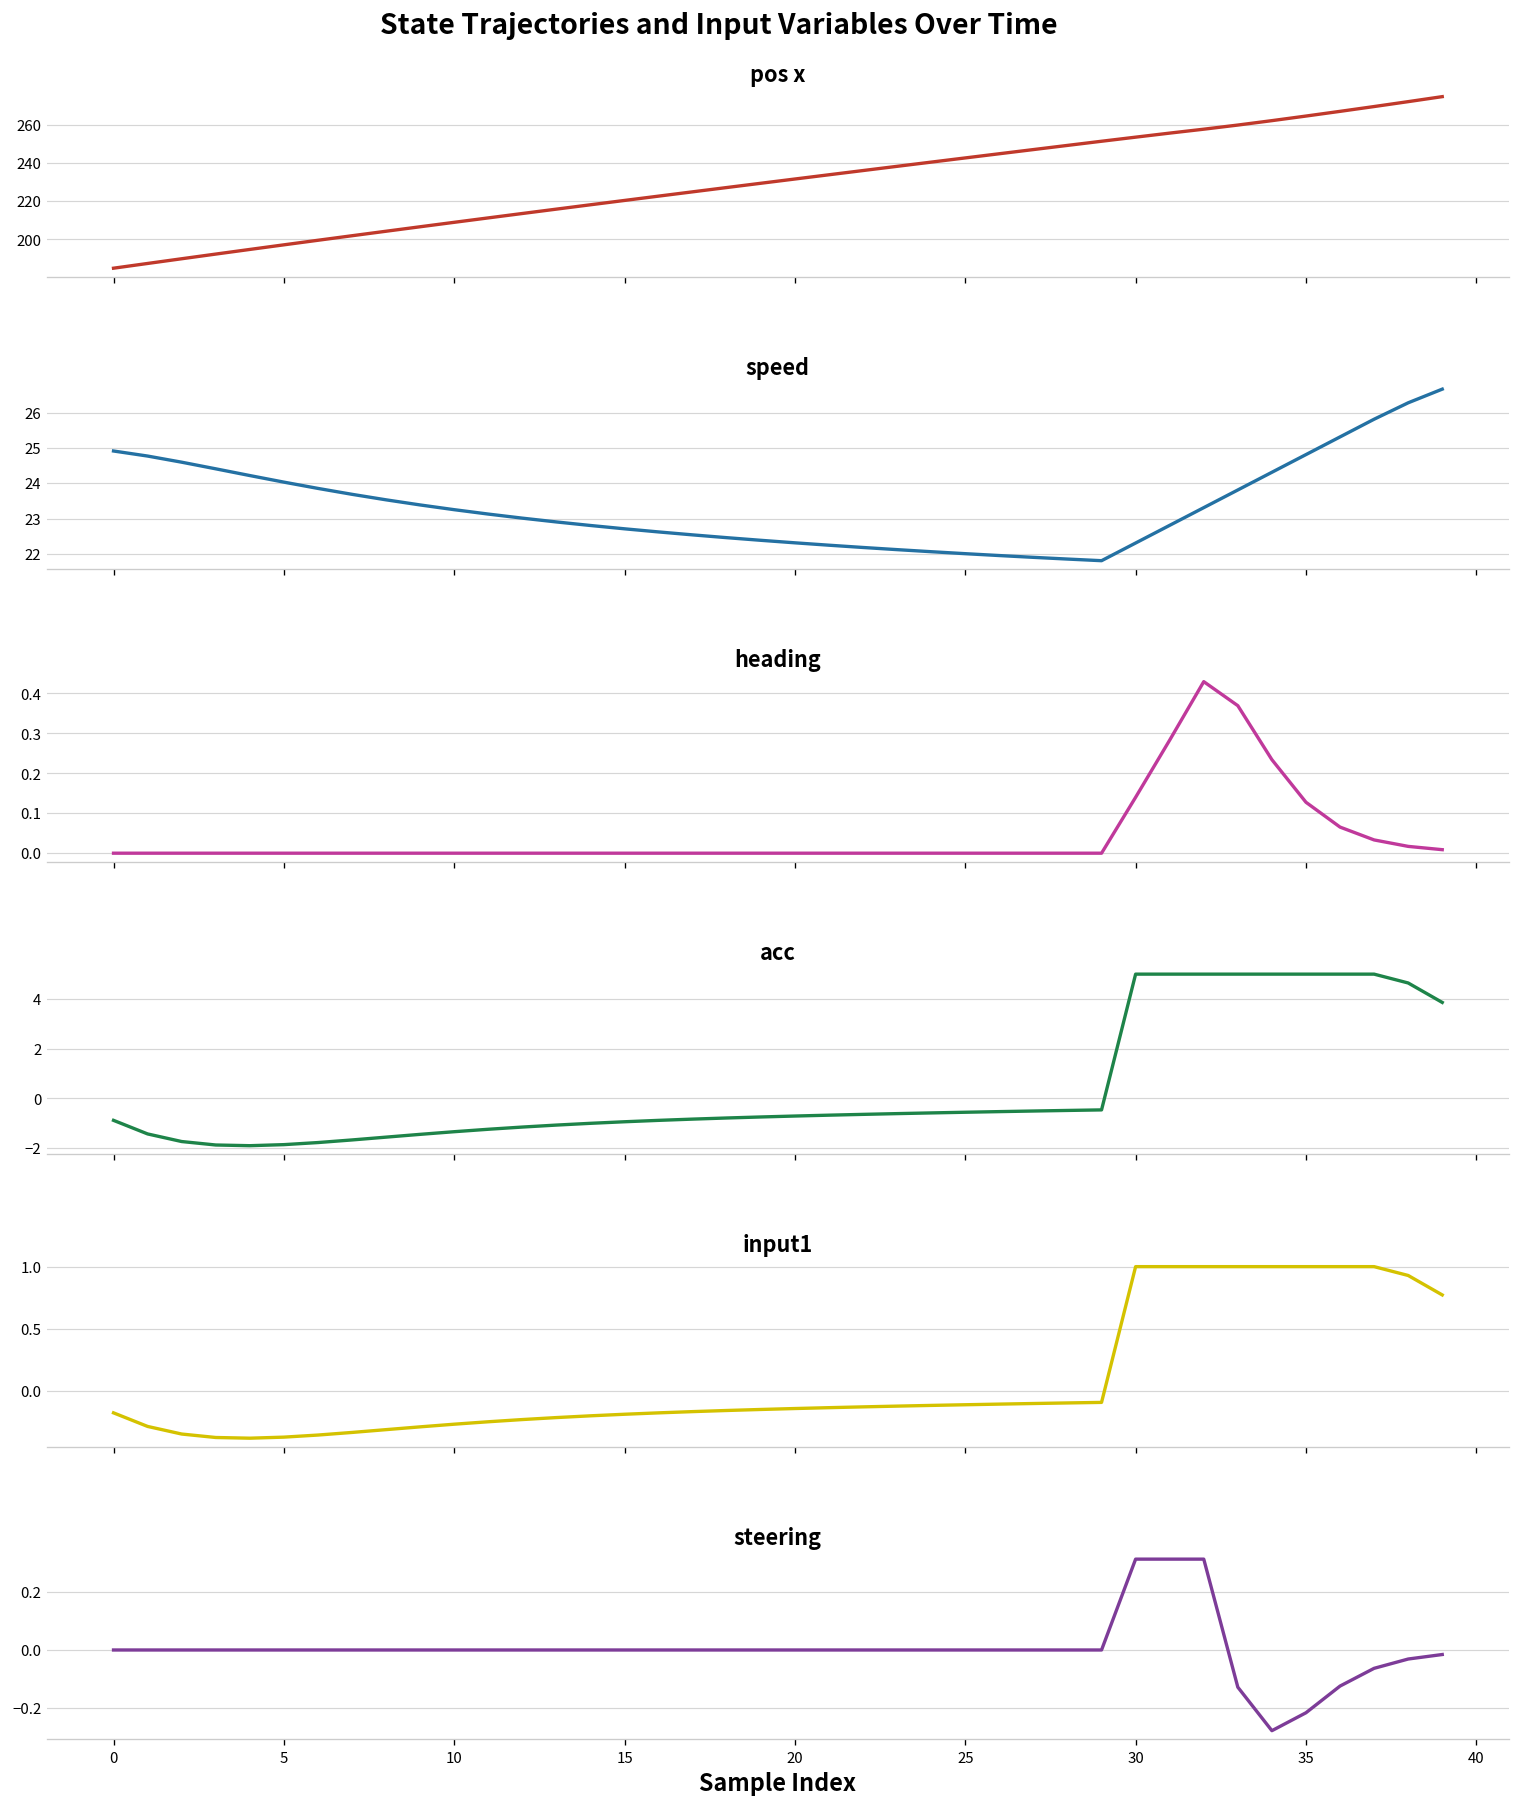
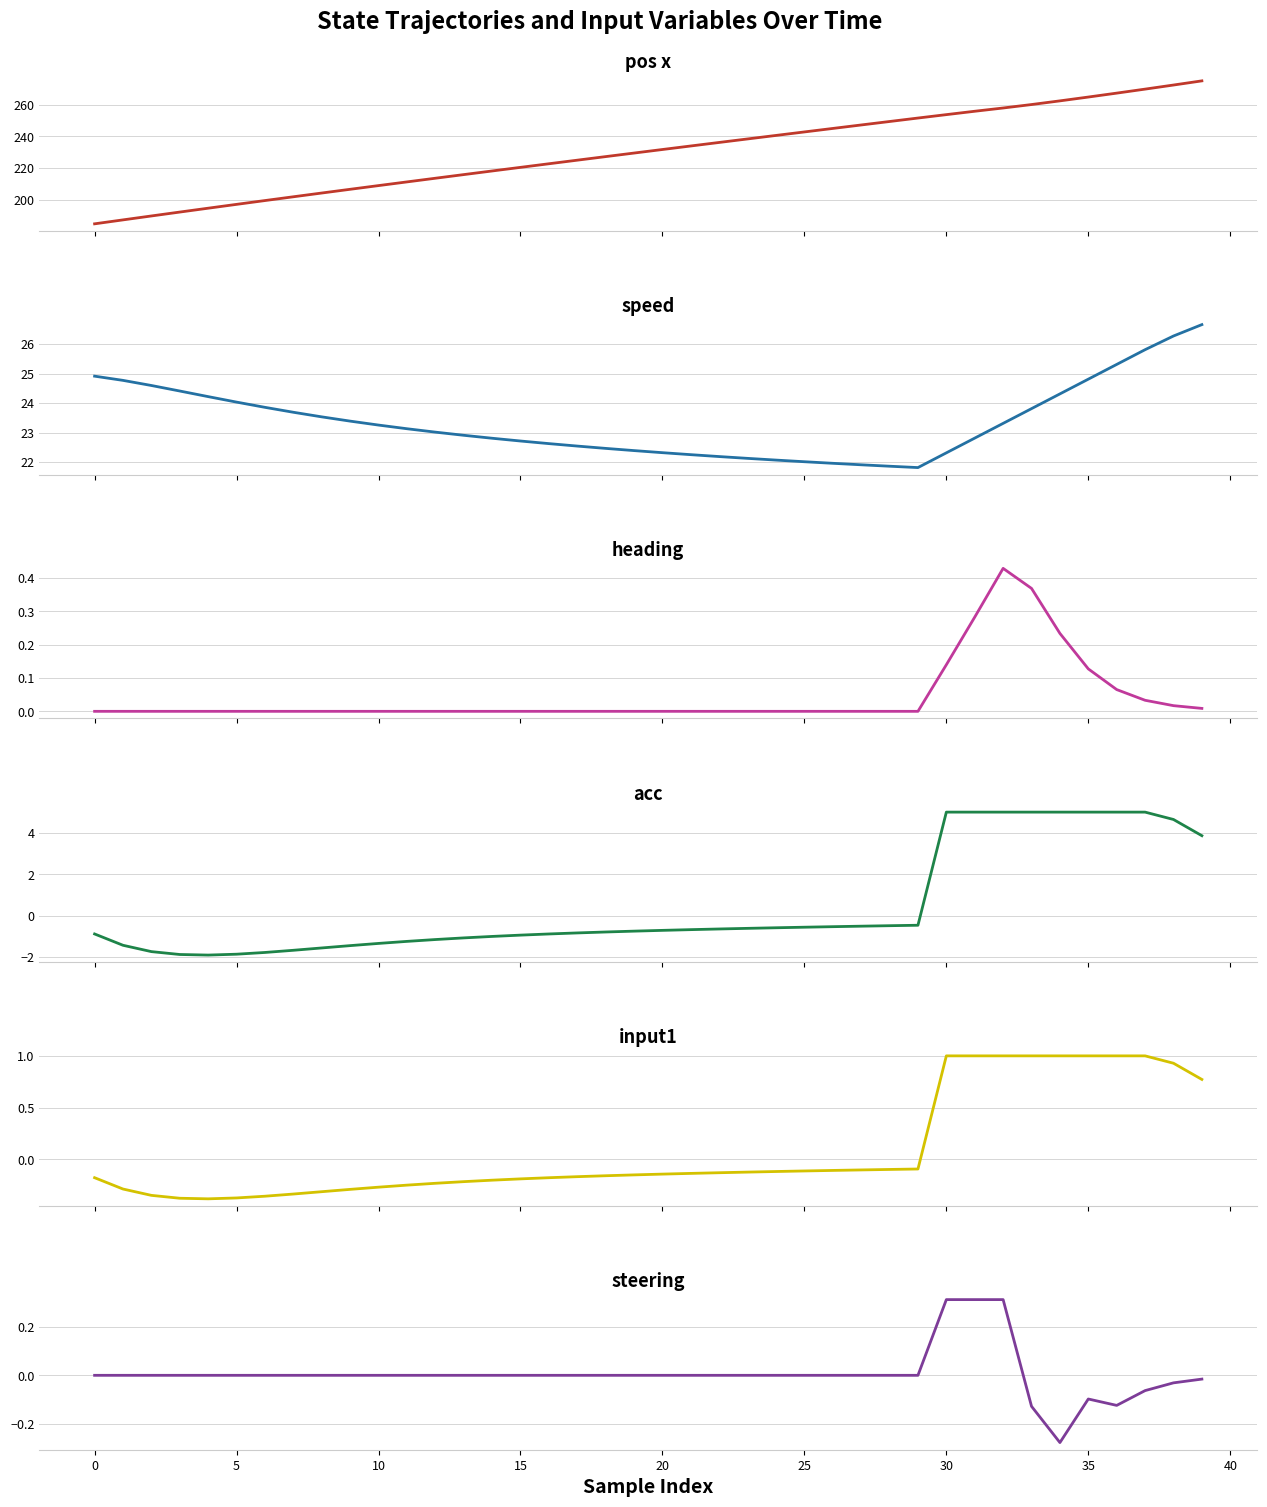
  {
    "steering": {
      "0": 0.00,
      "5": 0.00,
      "10": 0.00,
      "15": 0.00,
      "20": 0.00,
      "25": 0.00,
      "30": 0.31,
-     "35": -0.22
+     "35": -0.10
    }
  }
